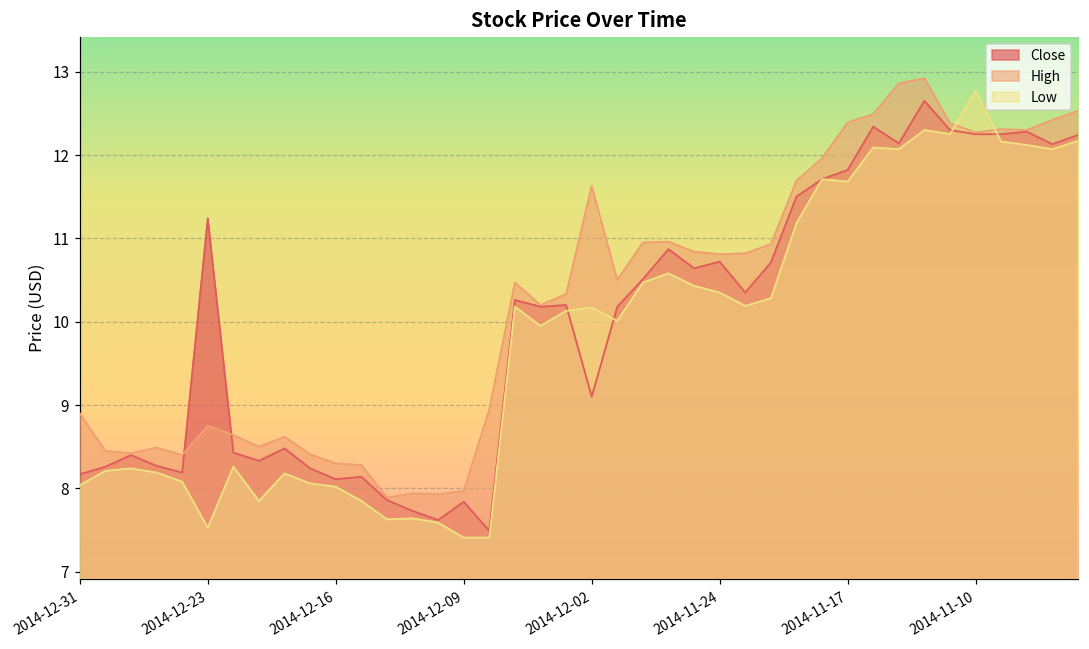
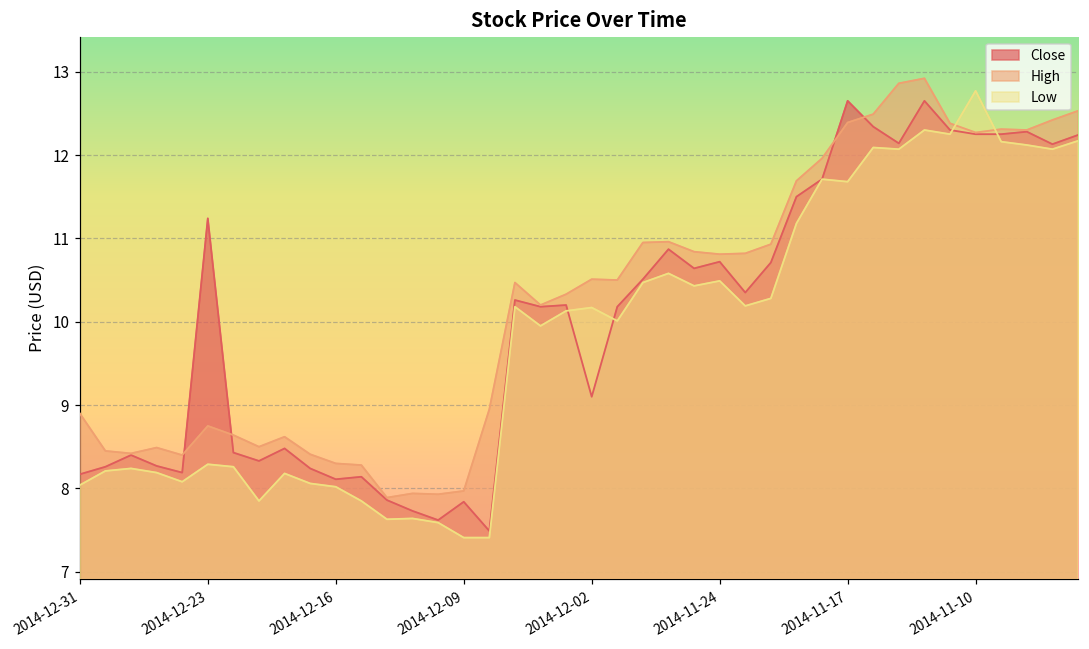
  {
    "Close": {
      "2014-12-31": 8.2,
      "2014-12-23": 11.2,
      "2014-12-16": 8.1,
      "2014-12-09": 7.8,
      "2014-12-02": 9.1,
      "2014-11-24": 10.7,
-     "2014-11-17": 11.8
+     "2014-11-17": 12.7
    },
    "High": {
      "2014-12-31": 8.9,
      "2014-12-23": 8.8,
      "2014-12-16": 8.3,
      "2014-12-09": 8.0,
-     "2014-12-02": 11.6,
+     "2014-12-02": 10.5,
      "2014-11-24": 10.8,
      "2014-11-17": 12.4
    },
    "Low": {
      "2014-12-31": 8.0,
-     "2014-12-23": 7.5,
+     "2014-12-23": 8.3,
      "2014-12-16": 8.0,
      "2014-12-09": 7.4,
      "2014-12-02": 10.2,
-     "2014-11-24": 10.4,
+     "2014-11-24": 10.5,
      "2014-11-17": 11.7,
      "2014-11-10": 12.8
    }
  }
